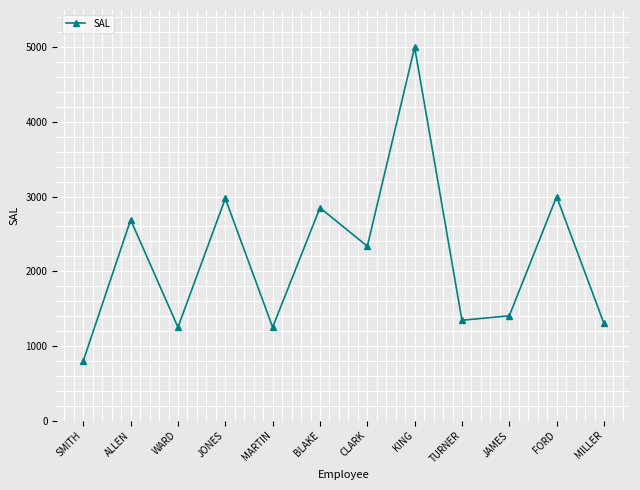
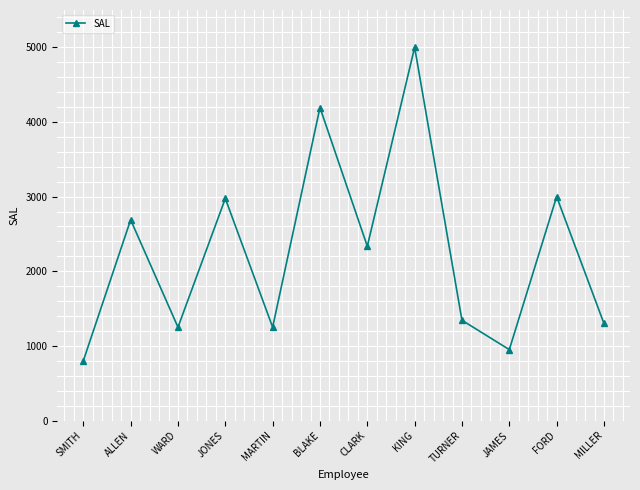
  {
    "SMITH": 800,
    "ALLEN": 2700,
    "WARD": 1300,
    "JONES": 3000,
    "MARTIN": 1300,
-   "BLAKE": 2900,
+   "BLAKE": 4200,
    "CLARK": 2300,
    "KING": 5000,
    "TURNER": 1300,
-   "JAMES": 1400,
+   "JAMES": 1000,
    "FORD": 3000,
    "MILLER": 1300
  }
